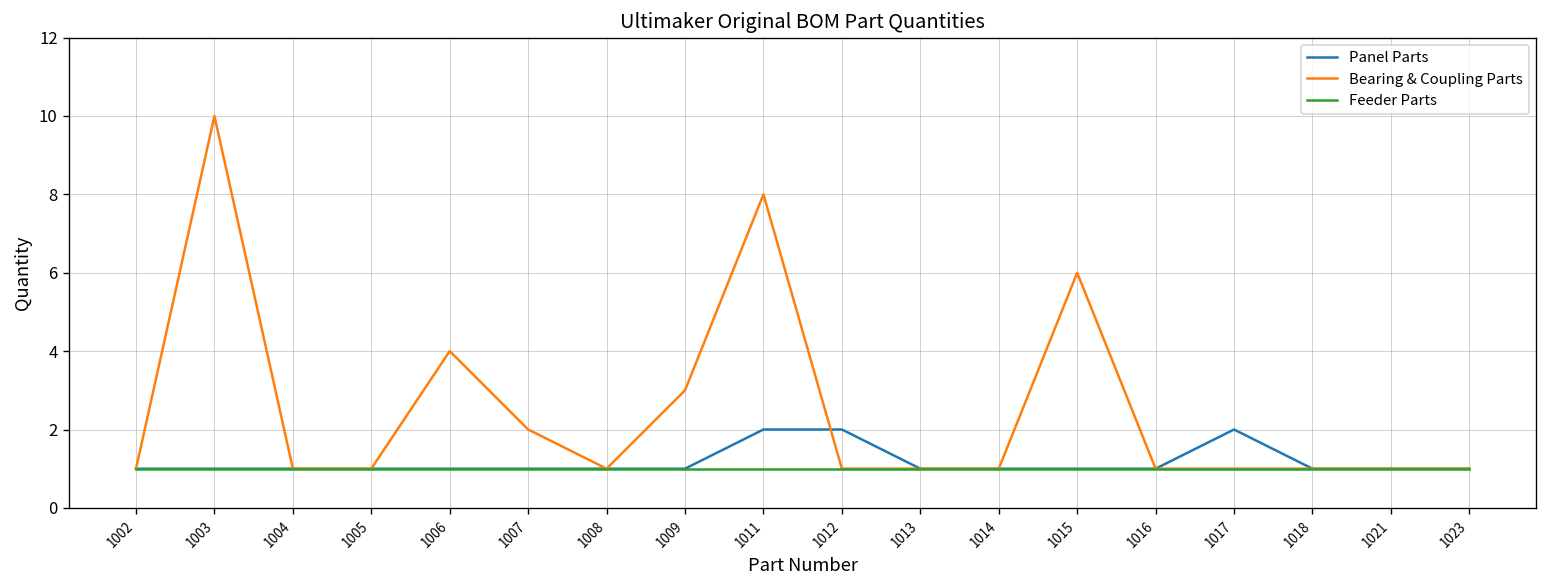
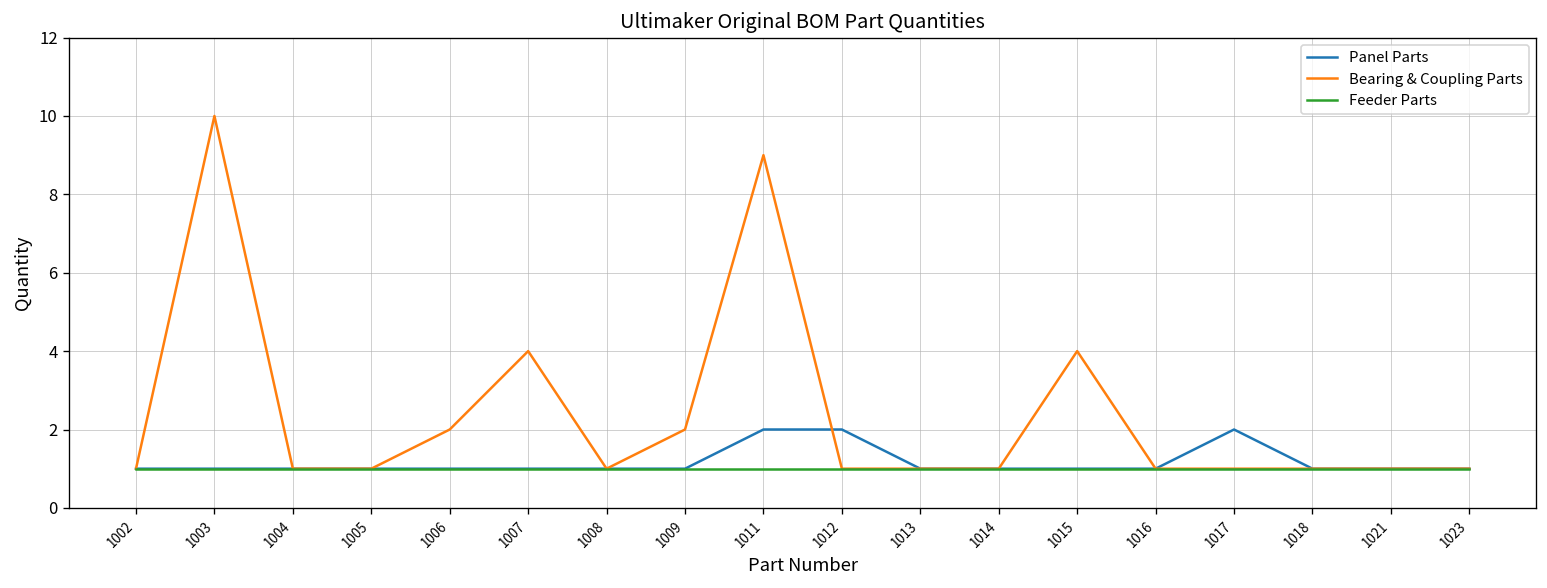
  {
    "Panel Parts": {
      "1011": 2,
      "1012": 2,
      "1017": 2
    },
    "Bearing & Coupling Parts": {
      "1003": 10,
-     "1006": 4,
-     "1007": 2,
-     "1009": 3,
-     "1011": 8,
-     "1015": 6
+     "1006": 2,
+     "1007": 4,
+     "1009": 2,
+     "1011": 9,
+     "1015": 4
    },
    "Feeder Parts": {
      "1011": 1
    }
  }
